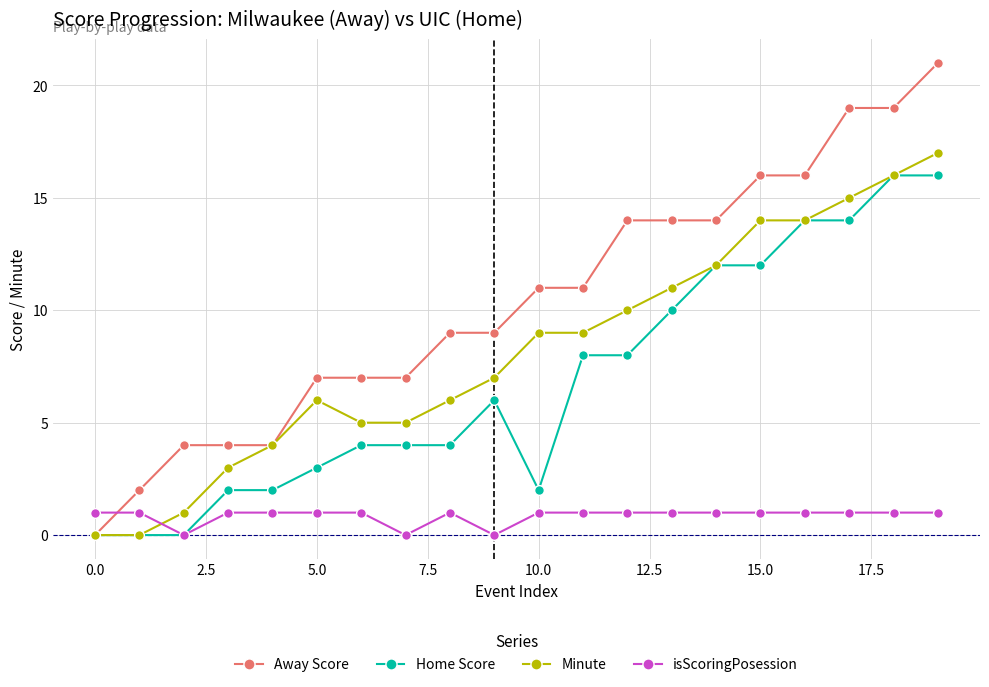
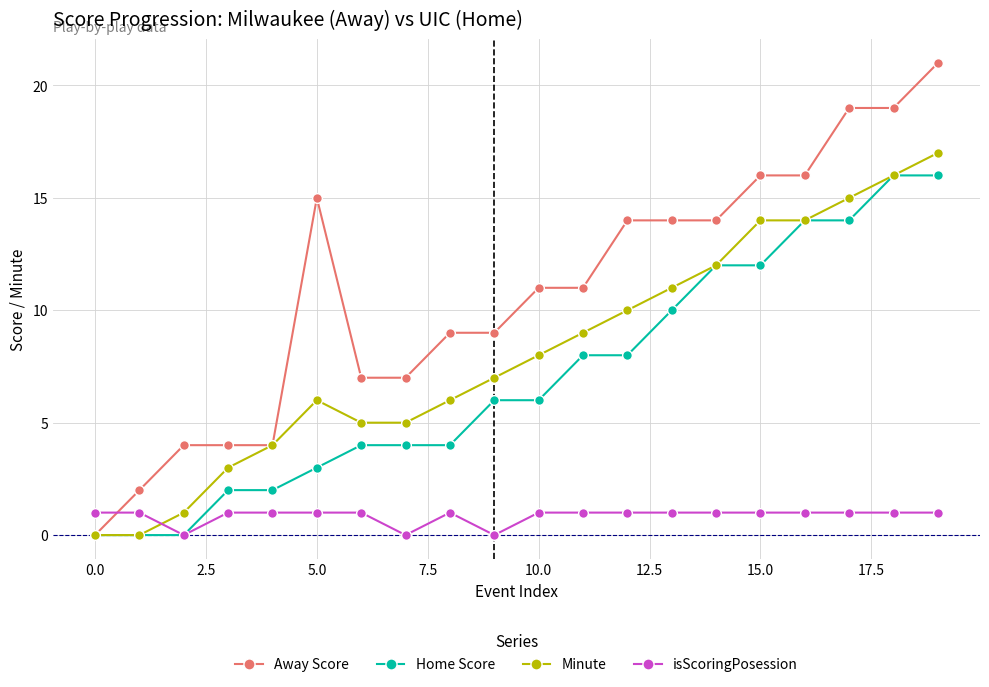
  {
    "Away Score": {
-     "5.0": 7,
+     "5.0": 15,
      "10.0": 11,
      "15.0": 16
    },
    "Home Score": {
      "5.0": 3,
-     "10.0": 2,
+     "10.0": 6,
      "15.0": 12
    },
    "Minute": {
      "5.0": 6,
-     "10.0": 9,
+     "10.0": 8,
      "15.0": 14
    },
    "isScoringPosession": {
      "0.0": 1,
      "5.0": 1,
      "10.0": 1,
      "15.0": 1
    }
  }
